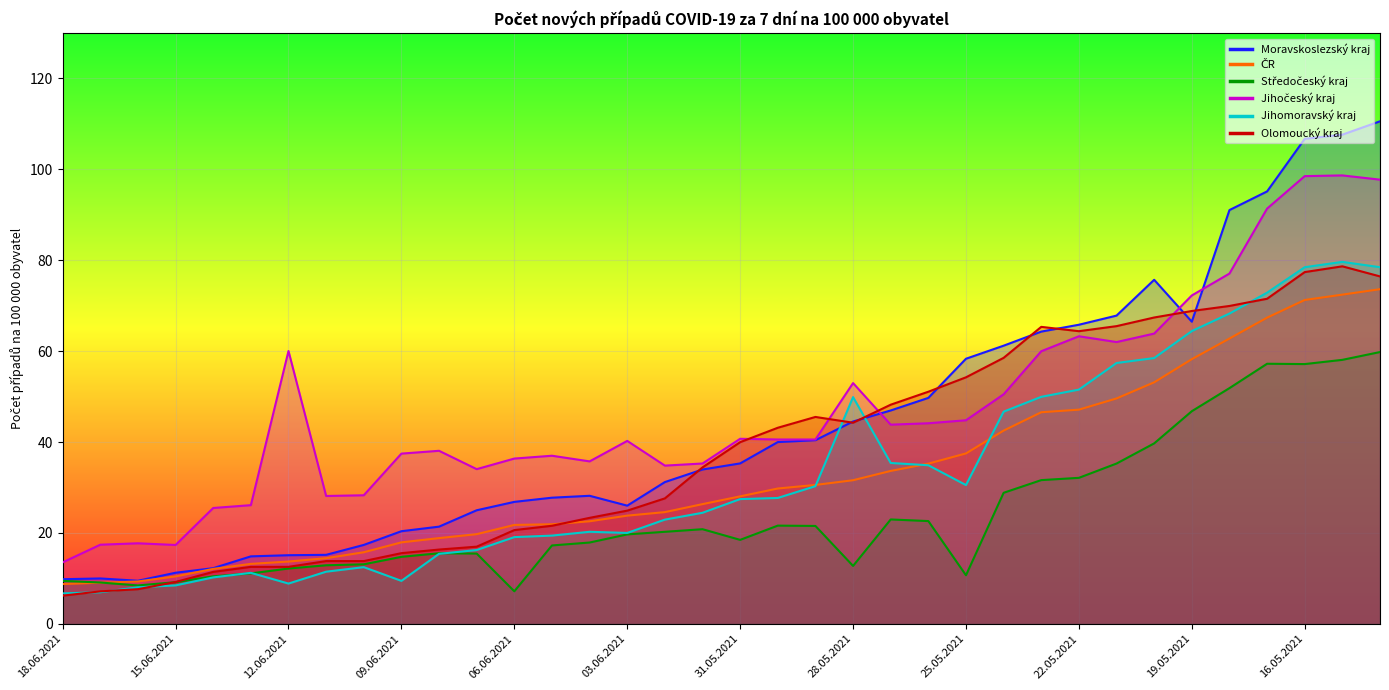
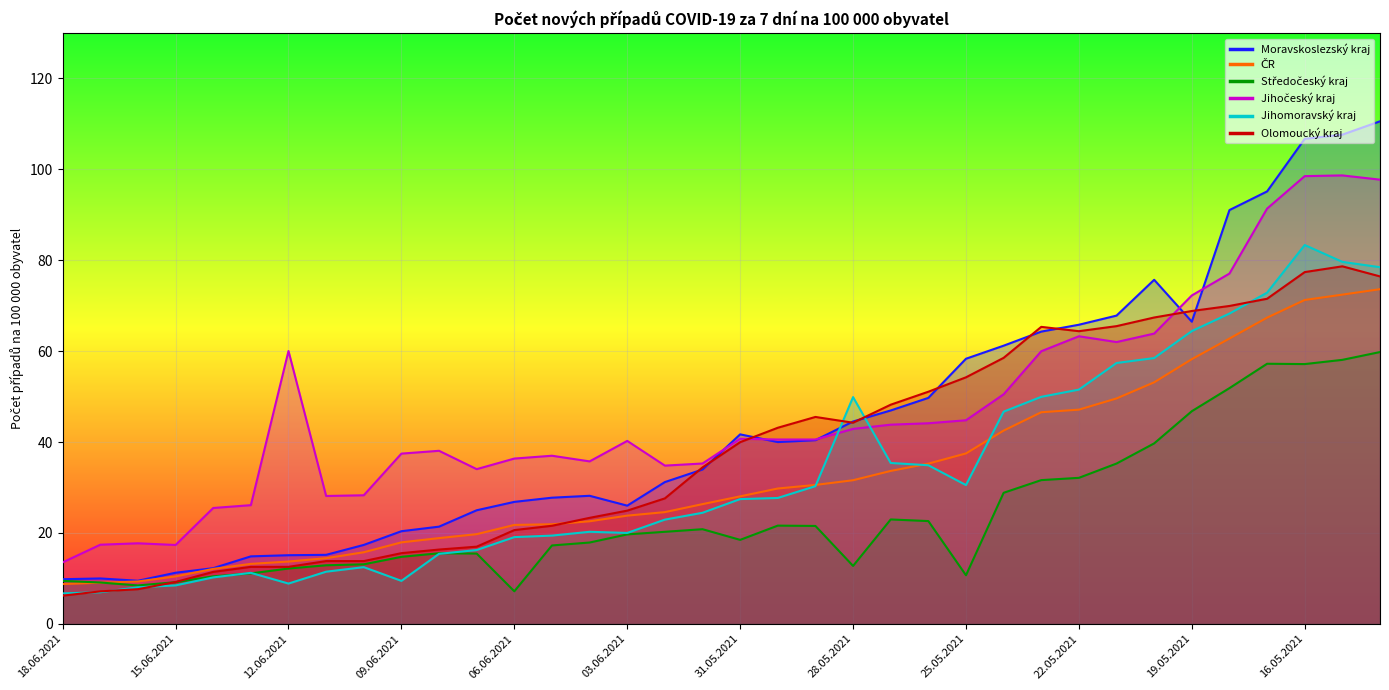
  {
    "Moravskoslezský kraj": {
      "15.06.2021": 11,
      "12.06.2021": 15,
      "09.06.2021": 20,
      "06.06.2021": 27,
      "03.06.2021": 26,
-     "31.05.2021": 35,
+     "31.05.2021": 42,
      "25.05.2021": 58,
      "22.05.2021": 66,
      "19.05.2021": 66
    },
    "Středočeský kraj": {
      "09.06.2021": 15,
      "06.06.2021": 7,
      "31.05.2021": 18,
      "28.05.2021": 13,
      "25.05.2021": 11,
      "22.05.2021": 32,
      "19.05.2021": 47,
      "16.05.2021": 57
    },
    "Jihočeský kraj": {
      "18.06.2021": 14,
      "15.06.2021": 17,
      "12.06.2021": 60,
      "09.06.2021": 37,
      "06.06.2021": 36,
      "03.06.2021": 40,
      "31.05.2021": 41,
-     "28.05.2021": 53,
+     "28.05.2021": 43,
      "25.05.2021": 45,
      "22.05.2021": 63,
      "19.05.2021": 72,
      "16.05.2021": 99
    },
    "Jihomoravský kraj": {
      "15.06.2021": 8,
      "12.06.2021": 9,
      "09.06.2021": 9,
      "06.06.2021": 19,
      "31.05.2021": 27,
      "28.05.2021": 50,
      "25.05.2021": 31,
      "22.05.2021": 52,
      "19.05.2021": 64,
-     "16.05.2021": 78
+     "16.05.2021": 83
    }
  }
